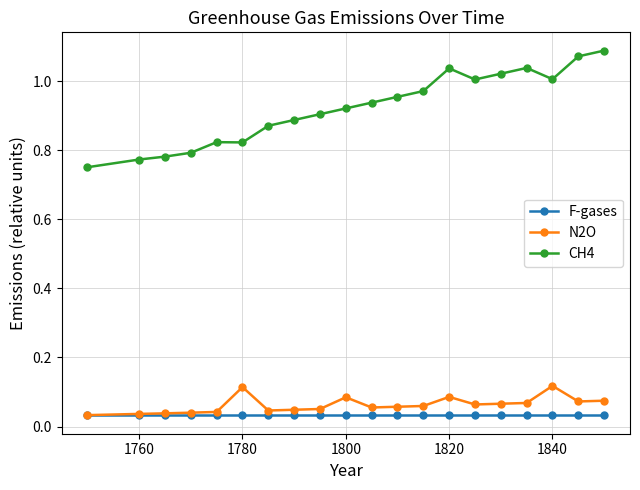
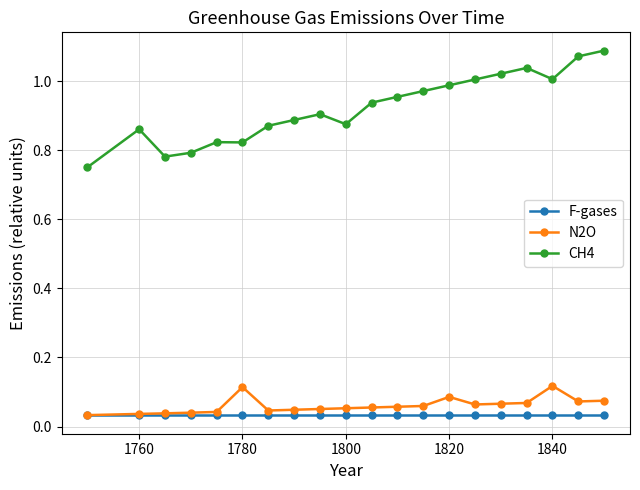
  {
    "F-gases": {
      "1780": 0.03,
      "1800": 0.03,
      "1820": 0.03,
      "1840": 0.03
    },
    "N2O": {
      "1780": 0.11,
-     "1800": 0.08,
+     "1800": 0.05,
      "1820": 0.09,
      "1840": 0.12
    },
    "CH4": {
-     "1760": 0.77,
+     "1760": 0.86,
      "1780": 0.82,
-     "1800": 0.92,
-     "1820": 1.04,
+     "1800": 0.88,
+     "1820": 0.99,
      "1840": 1.01
    }
  }
